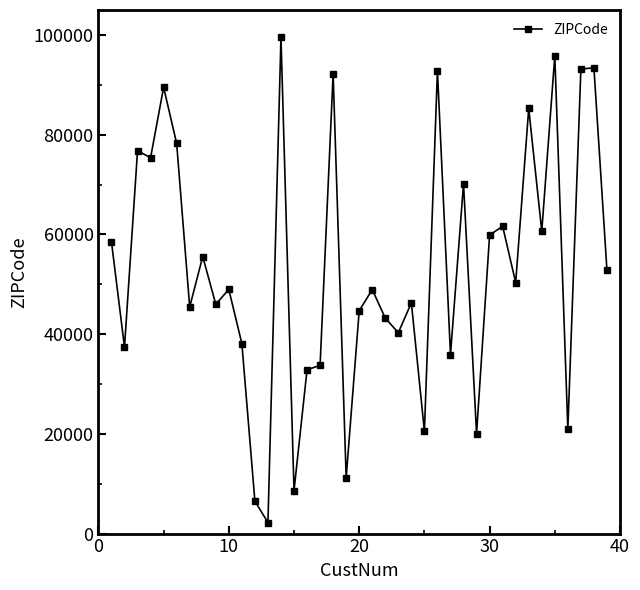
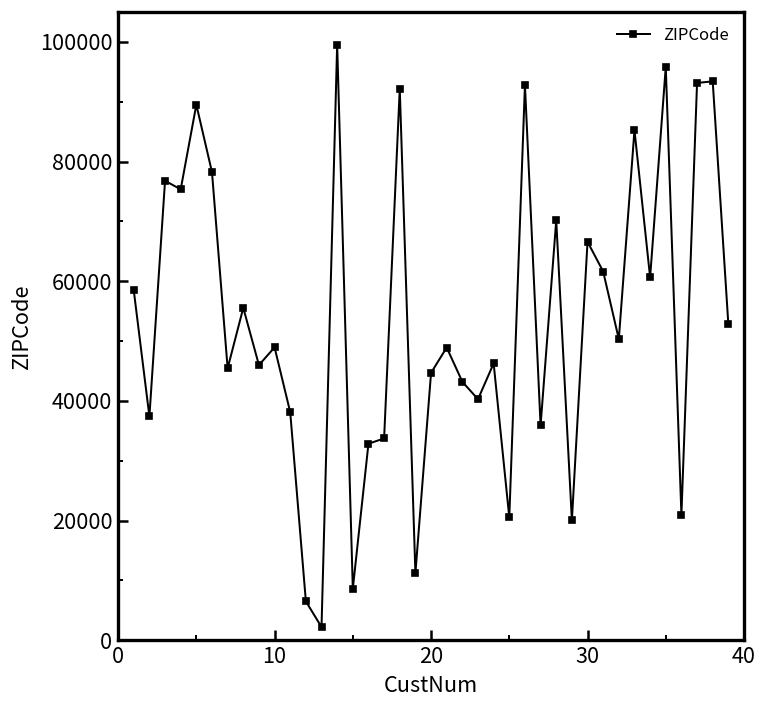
  {
    "10": 49000,
    "20": 45000,
-   "30": 60000
+   "30": 67000
  }
